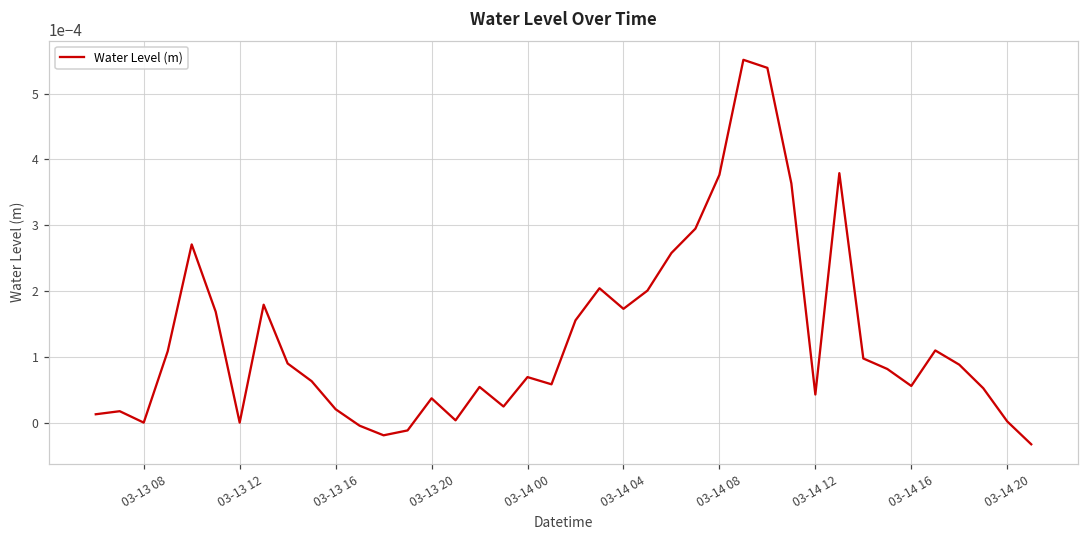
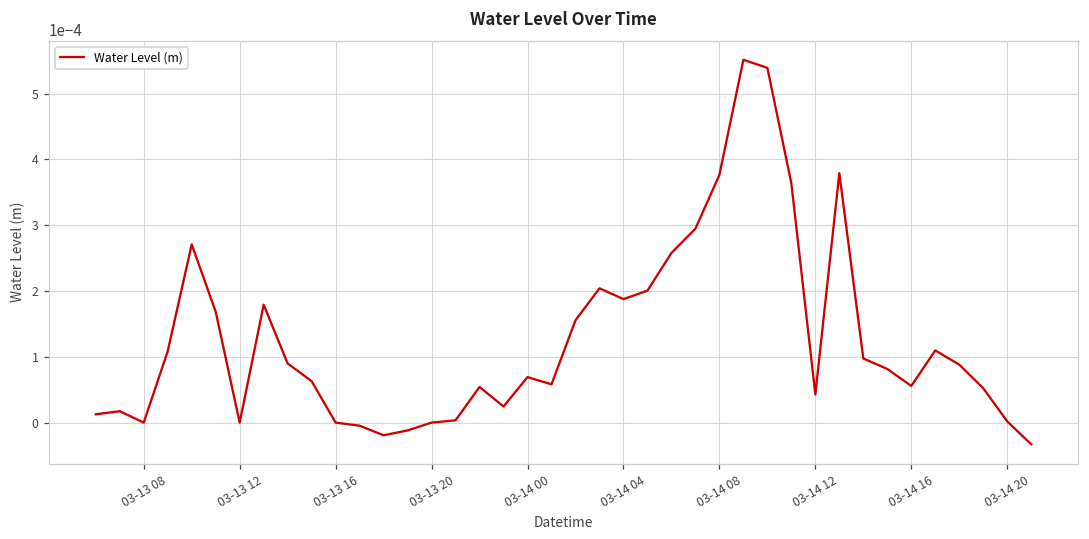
  {
    "03-13 08": 0.00000,
    "03-13 12": 0.00000,
-   "03-13 16": 0.00002,
-   "03-13 20": 0.00004,
+   "03-13 16": 0.00000,
+   "03-13 20": 0.00000,
    "03-14 00": 0.00007,
-   "03-14 04": 0.00017,
+   "03-14 04": 0.00019,
    "03-14 08": 0.00038,
    "03-14 12": 0.00004,
    "03-14 16": 0.00006,
    "03-14 20": 0.00000
  }
